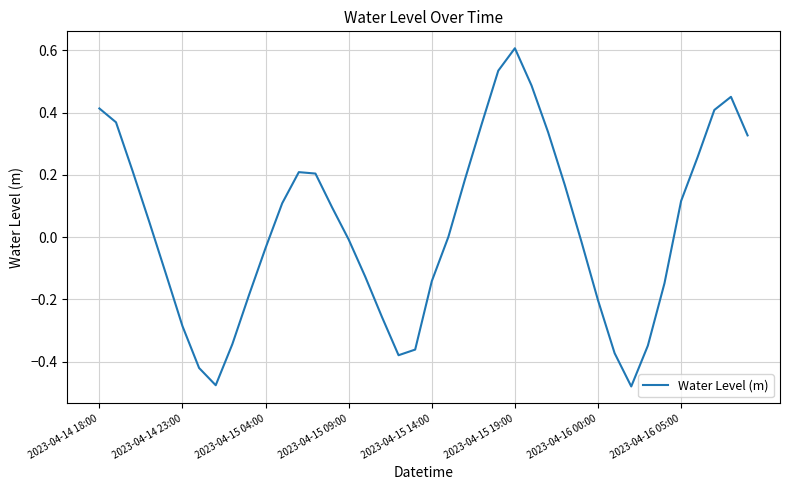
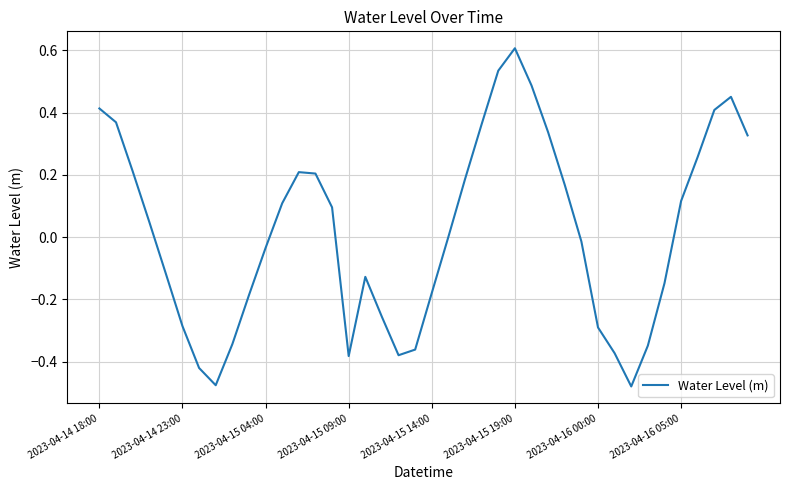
  {
    "2023-04-14 18:00": 0.41,
    "2023-04-14 23:00": -0.29,
    "2023-04-15 04:00": -0.03,
-   "2023-04-15 09:00": -0.01,
-   "2023-04-15 14:00": -0.14,
+   "2023-04-15 09:00": -0.38,
+   "2023-04-15 14:00": -0.18,
    "2023-04-15 19:00": 0.61,
-   "2023-04-16 00:00": -0.20,
+   "2023-04-16 00:00": -0.29,
    "2023-04-16 05:00": 0.12
  }
